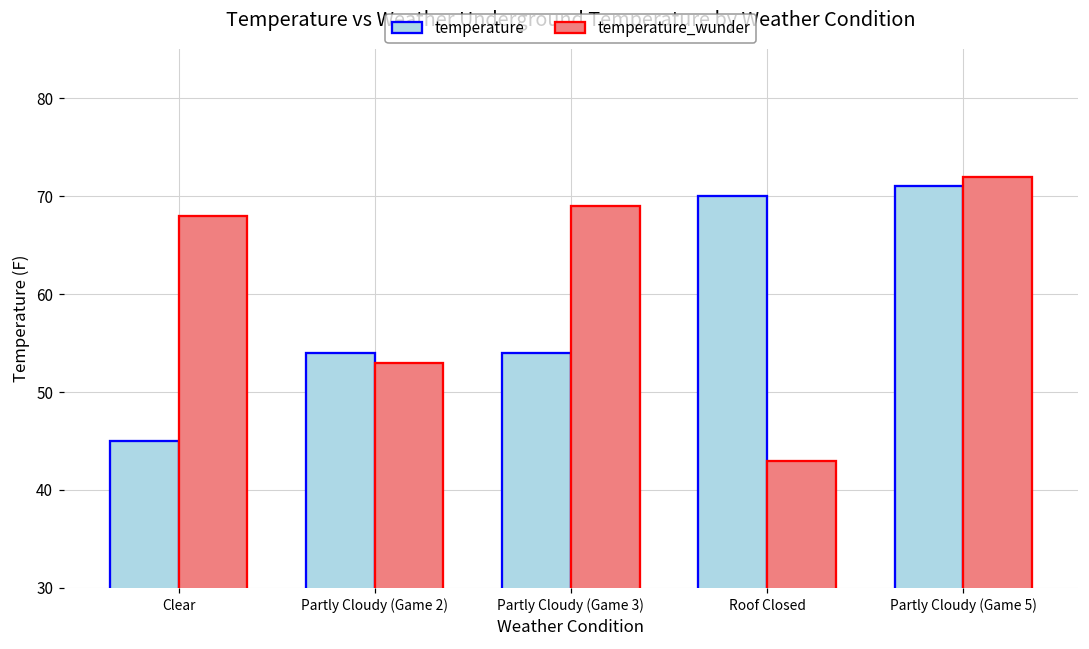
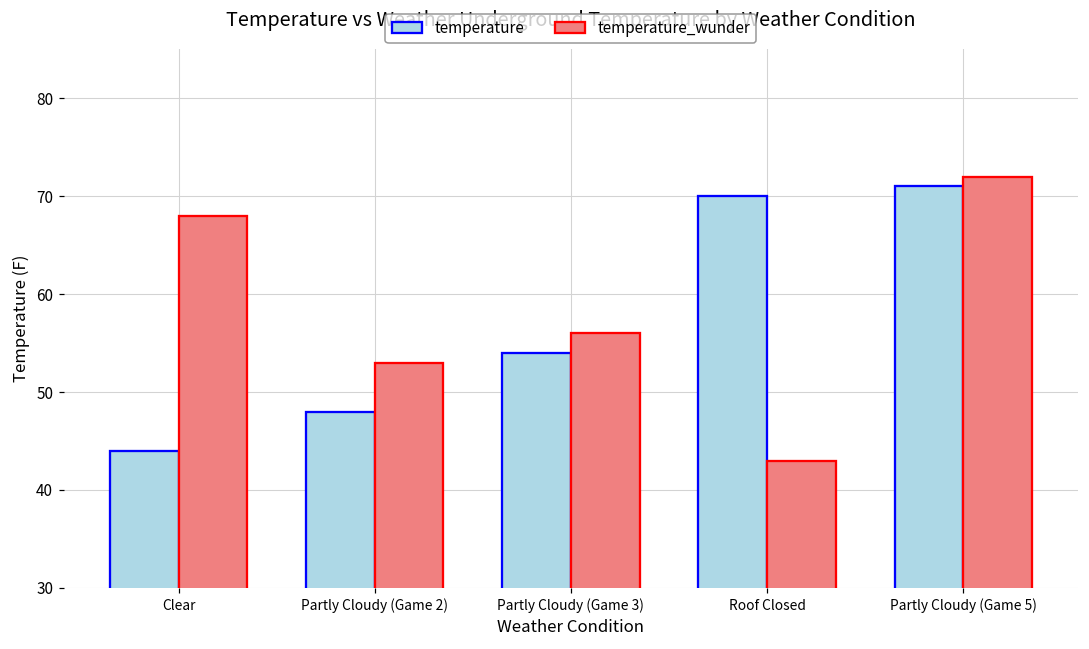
  {
    "temperature": {
-     "Clear": 45,
-     "Partly Cloudy (Game 2)": 54,
+     "Clear": 44,
+     "Partly Cloudy (Game 2)": 48,
      "Partly Cloudy (Game 3)": 54,
      "Roof Closed": 70,
      "Partly Cloudy (Game 5)": 71
    },
    "temperature_wunder": {
      "Clear": 68,
      "Partly Cloudy (Game 2)": 53,
-     "Partly Cloudy (Game 3)": 69,
+     "Partly Cloudy (Game 3)": 56,
      "Roof Closed": 43,
      "Partly Cloudy (Game 5)": 72
    }
  }
